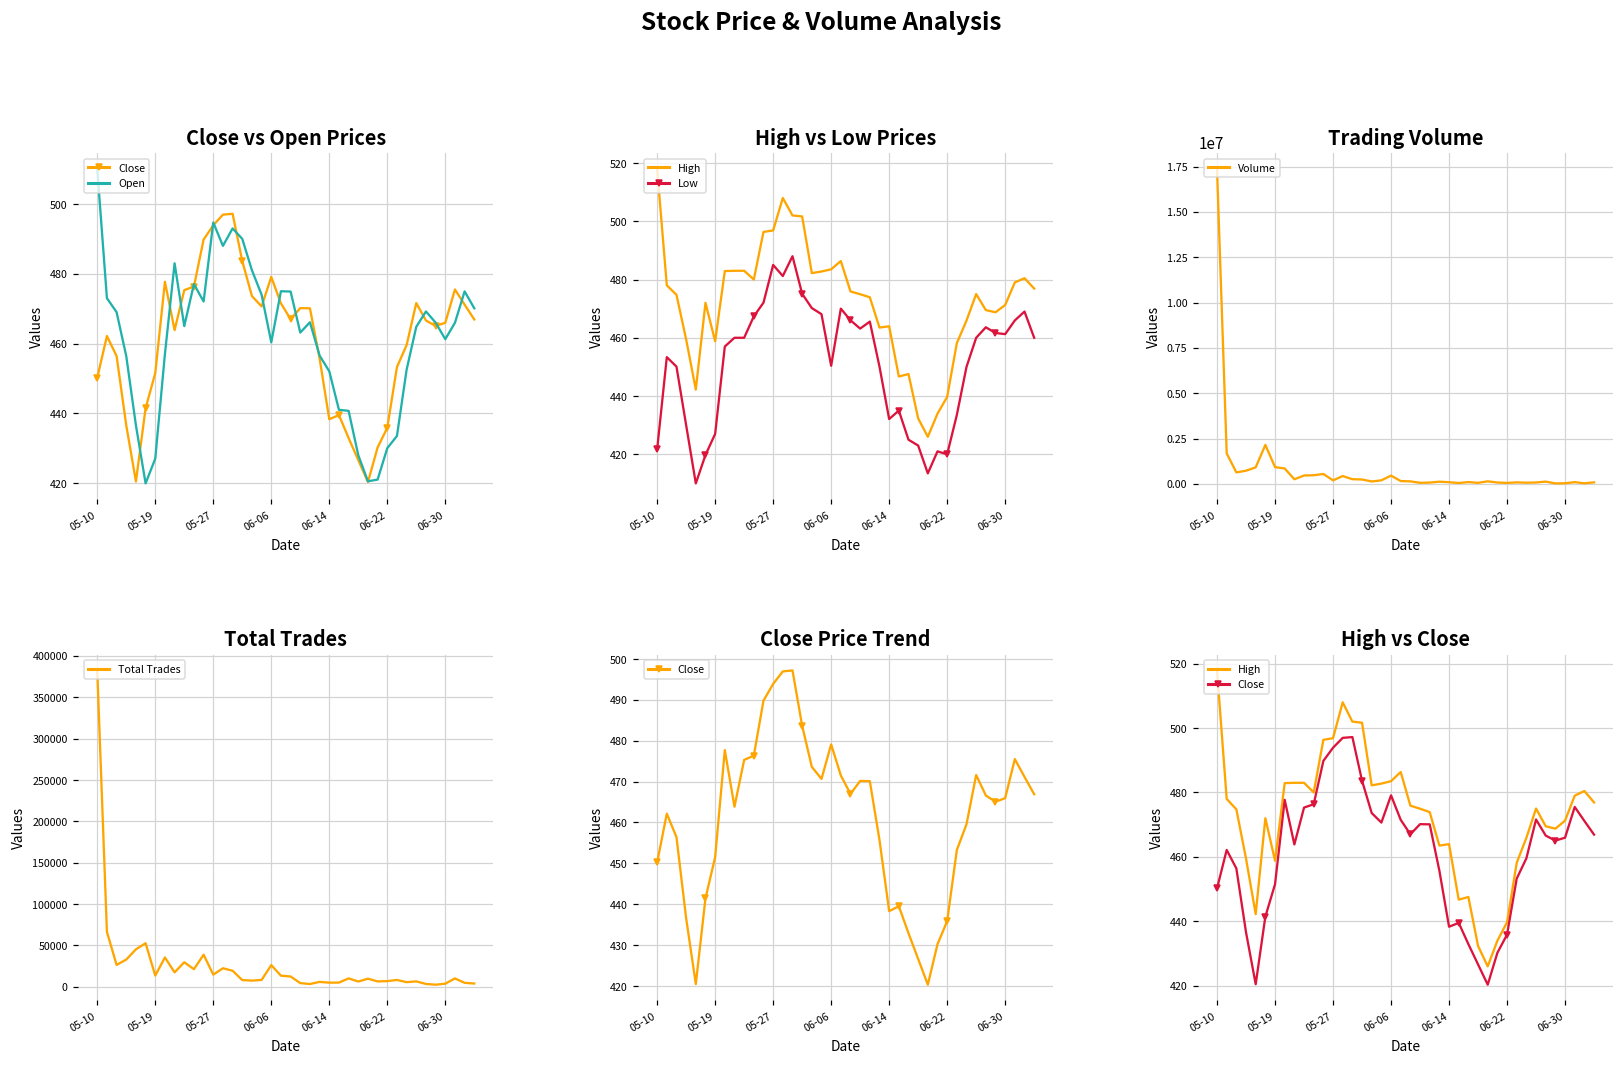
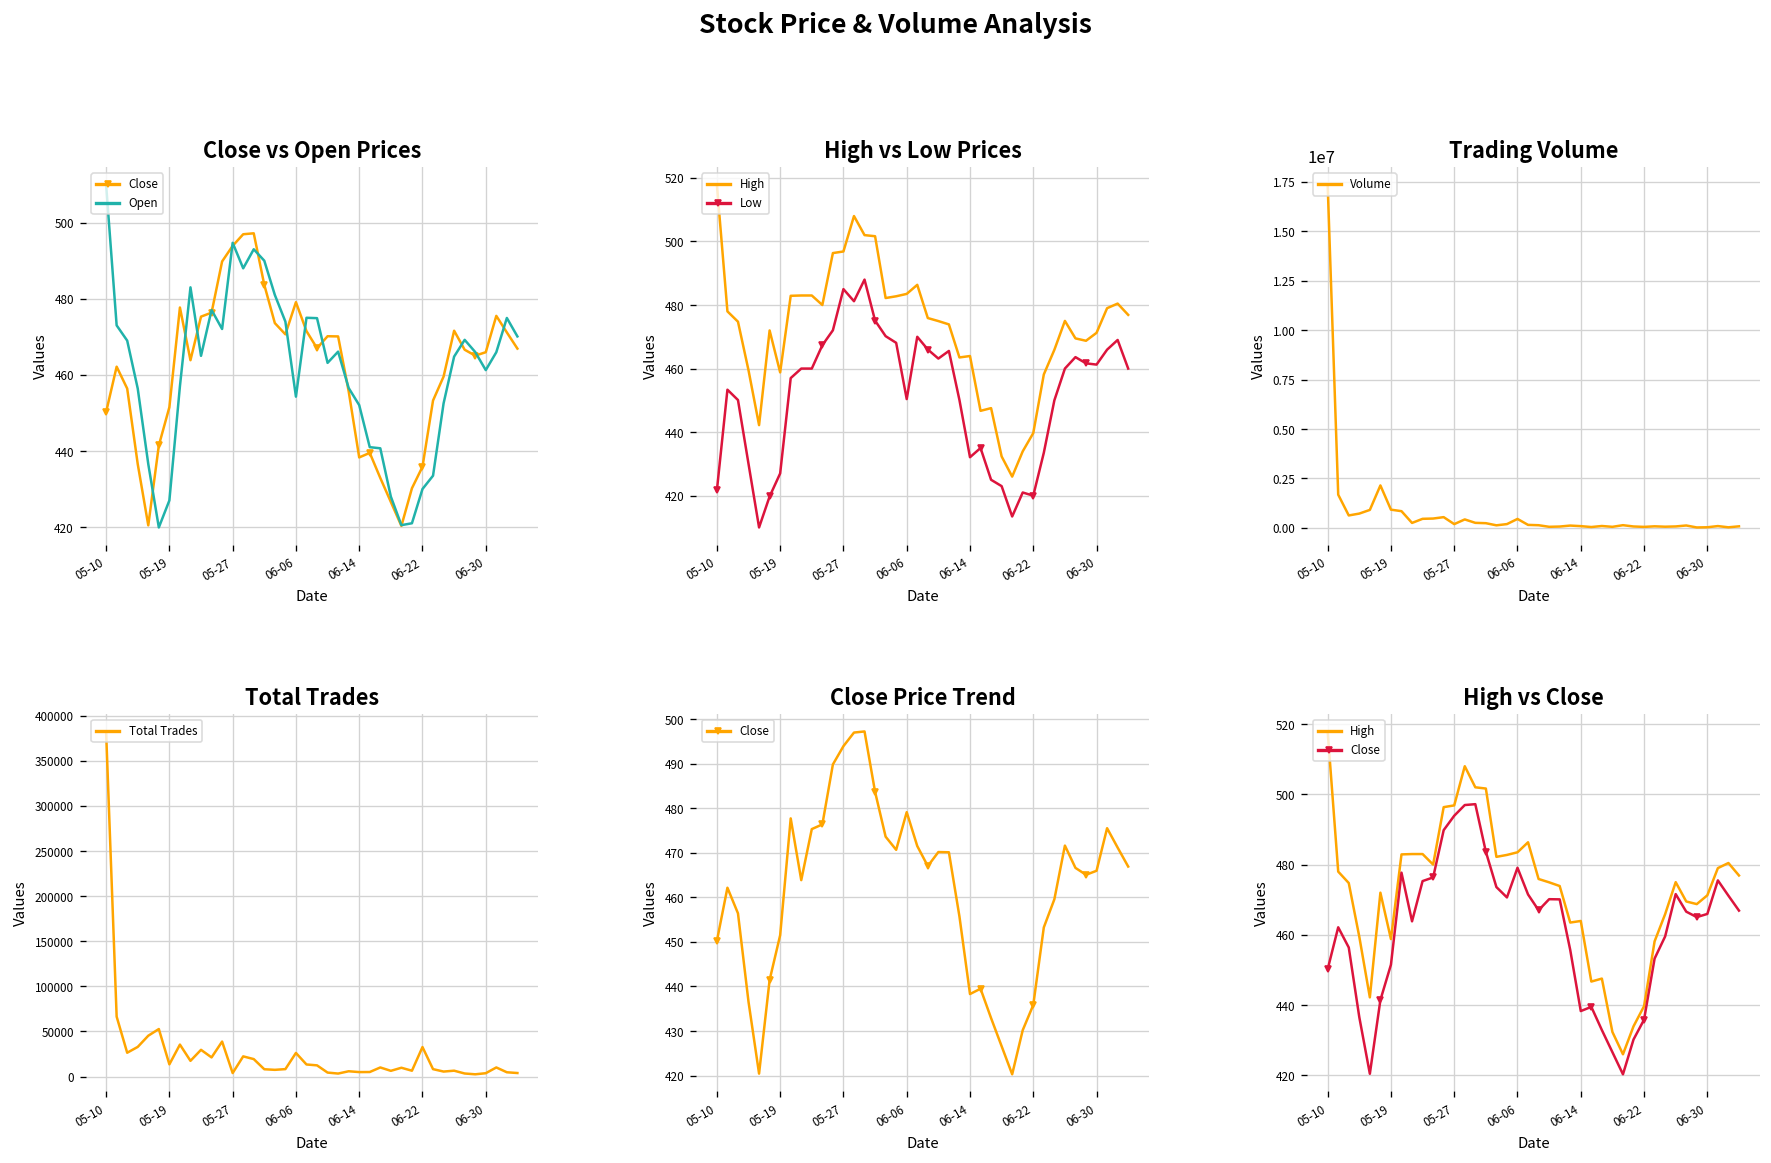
  {
    "Close vs Open Prices": {
      "Open": {
        "05-19": 427,
-       "06-06": 460,
+       "06-06": 454,
        "06-14": 452,
        "06-22": 430,
        "06-30": 461
      }
    },
    "High vs Low Prices": {
      "High": {
        "05-19": 459,
        "05-27": 497,
        "06-06": 484,
        "06-14": 464,
        "06-22": 440,
        "06-30": 471
      },
      "Low": {
        "05-10": 422,
        "05-19": 427,
        "05-27": 485,
        "06-06": 450,
        "06-14": 432,
        "06-22": 420,
        "06-30": 461
      }
    },
    "Trading Volume": {
      "05-19": 900000,
      "05-27": 200000,
      "06-06": 500000,
      "06-14": 100000,
      "06-22": 100000,
      "06-30": 0
    },
    "Total Trades": {
      "05-19": 10000,
-     "05-27": 10000,
+     "05-27": 0,
      "06-06": 30000,
      "06-14": 10000,
-     "06-22": 10000,
+     "06-22": 30000,
      "06-30": 0
    },
    "Close Price Trend": {
      "05-10": 450,
      "05-19": 452,
      "05-27": 494,
      "06-06": 479,
      "06-14": 438,
      "06-22": 436,
      "06-30": 466
    },
    "High vs Close": {
      "High": {
        "05-19": 459,
        "05-27": 497,
        "06-06": 484,
        "06-14": 464,
        "06-22": 440,
        "06-30": 471
      },
      "Close": {
        "05-10": 450,
        "05-19": 452,
        "05-27": 494,
        "06-06": 479,
        "06-14": 438,
        "06-22": 436,
        "06-30": 466
      }
    }
  }
